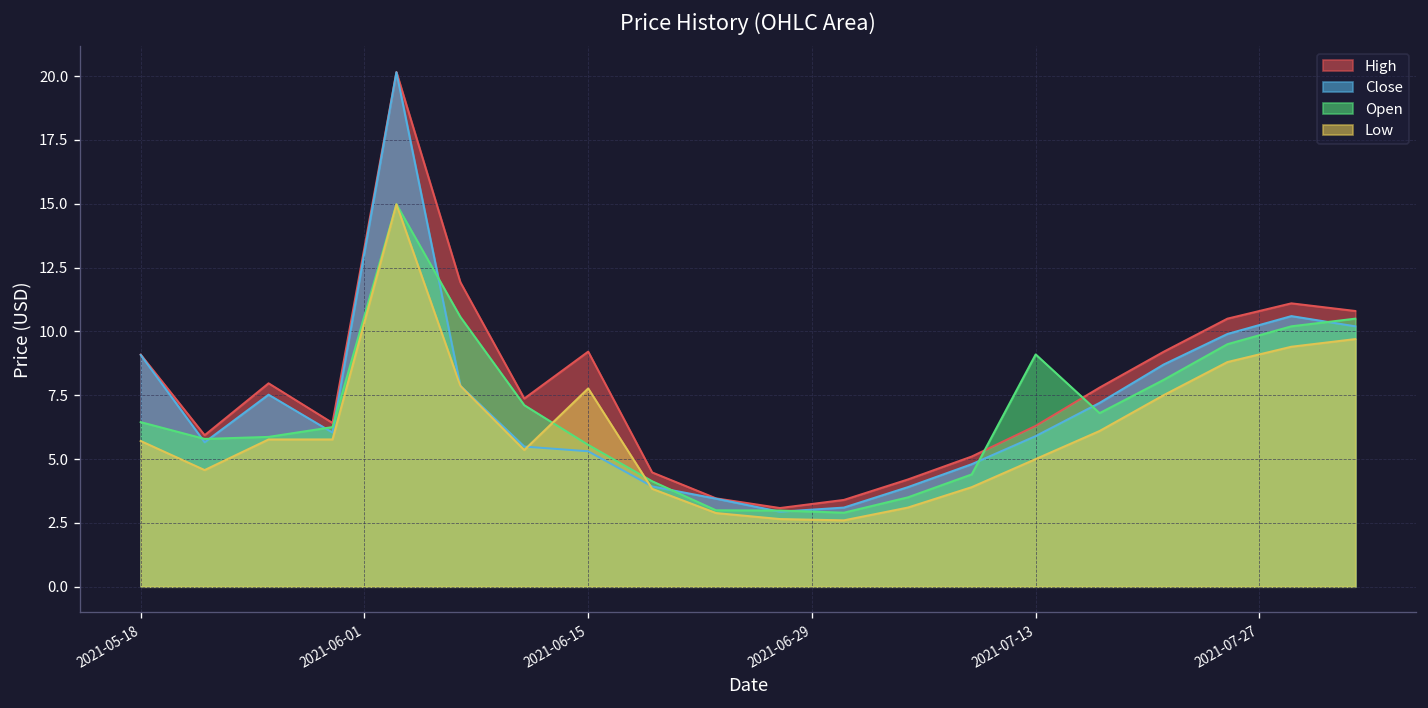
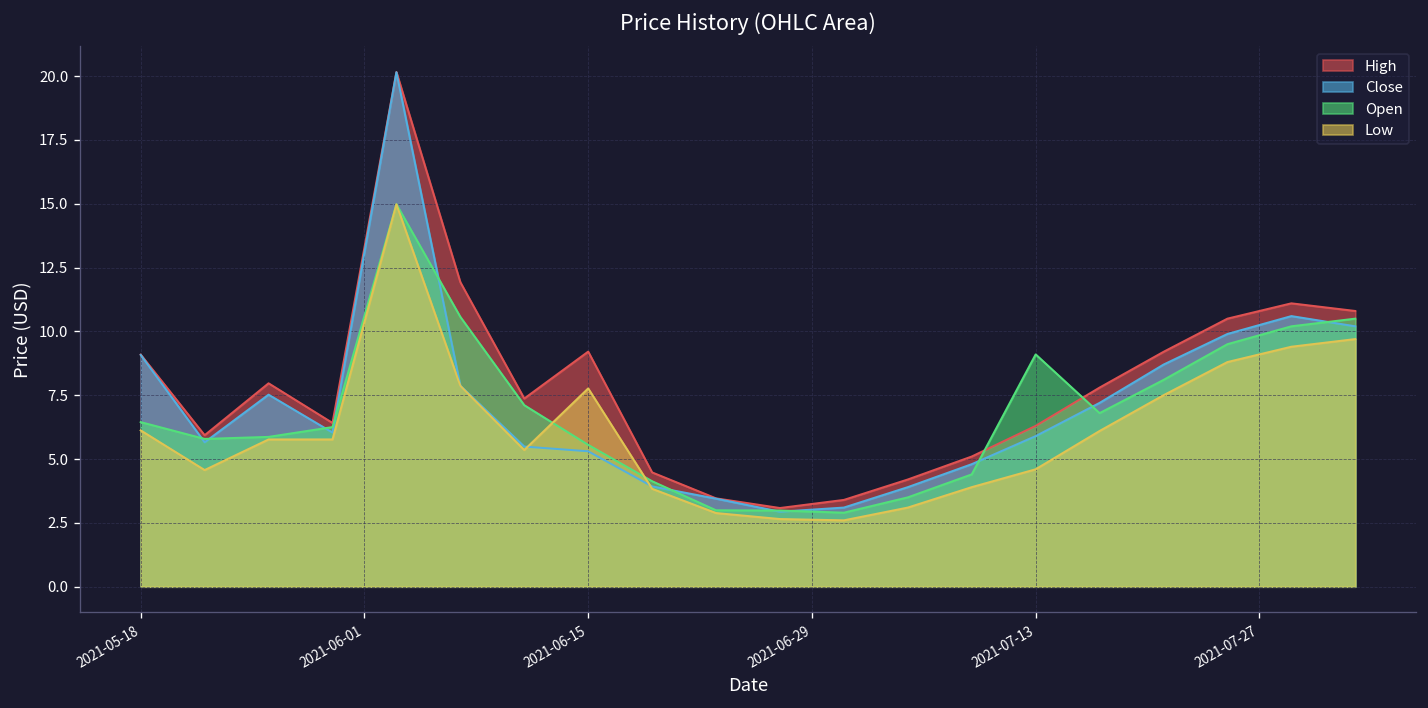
  {
    "High": {
      "2021-06-15": 9.2,
      "2021-07-13": 6.3
    },
    "Close": {
      "2021-06-15": 5.3,
      "2021-07-13": 5.9
    },
    "Open": {
      "2021-05-18": 6.4,
      "2021-06-15": 5.6,
      "2021-07-13": 9.1
    },
    "Low": {
-     "2021-05-18": 5.7,
+     "2021-05-18": 6.1,
      "2021-06-15": 7.8,
-     "2021-07-13": 5.0
+     "2021-07-13": 4.6
    }
  }
